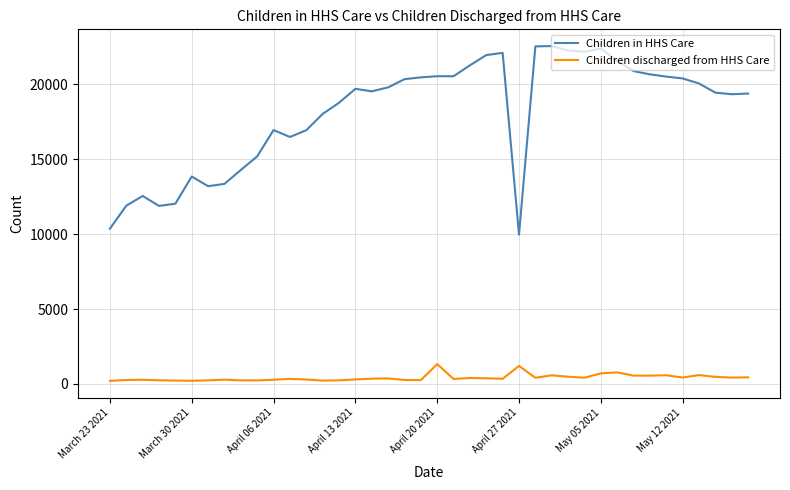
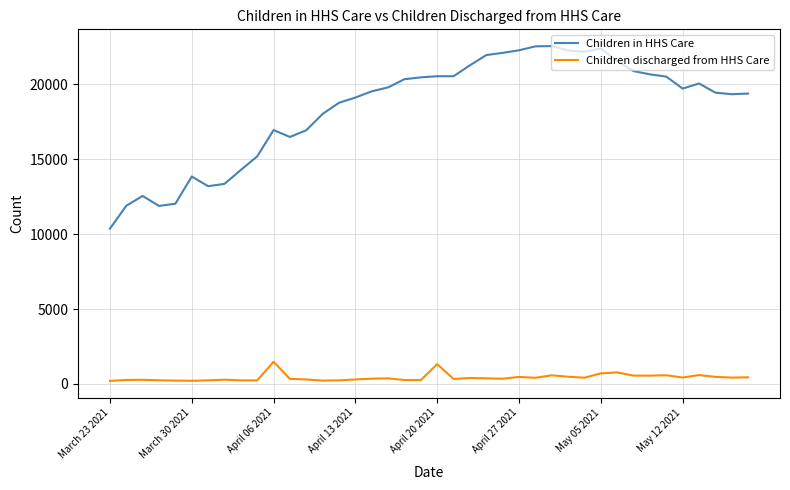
  {
    "Children in HHS Care": {
      "March 23 2021": 10400,
      "March 30 2021": 13900,
      "April 06 2021": 17000,
-     "April 13 2021": 19700,
+     "April 13 2021": 19100,
      "April 20 2021": 20500,
-     "April 27 2021": 10000,
-     "May 12 2021": 20400
+     "April 27 2021": 22300,
+     "May 12 2021": 19700
    },
    "Children discharged from HHS Care": {
      "March 23 2021": 200,
      "March 30 2021": 200,
-     "April 06 2021": 300,
+     "April 06 2021": 1500,
      "April 13 2021": 300,
      "April 20 2021": 1300,
-     "April 27 2021": 1200,
+     "April 27 2021": 500,
      "May 05 2021": 700,
      "May 12 2021": 400
    }
  }
